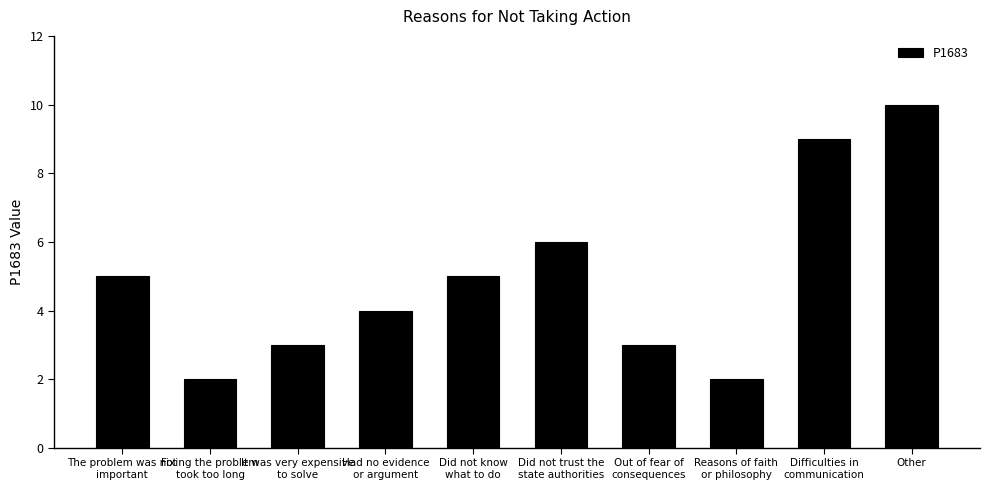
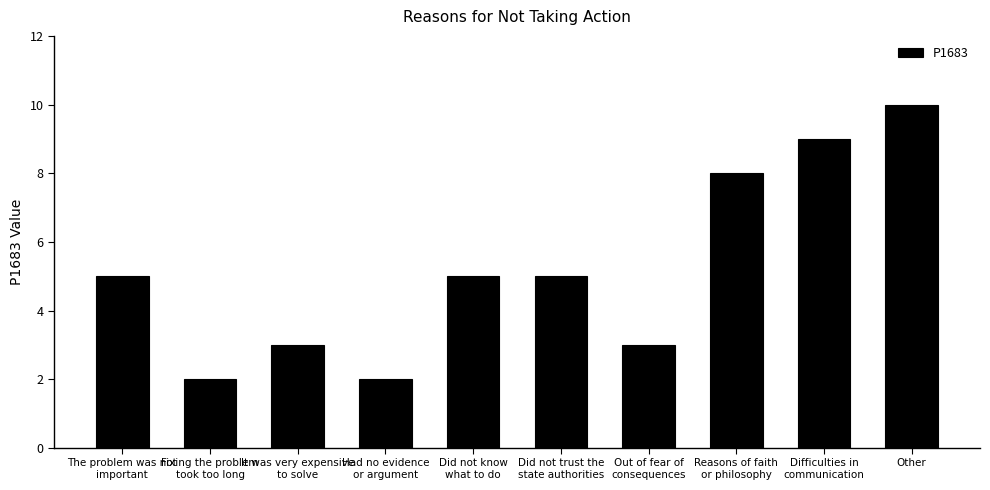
  {
    "The problem was not important": 5,
-   "Had no evidence or argument": 4,
+   "Had no evidence or argument": 2,
    "Did not know what to do": 5,
-   "Did not trust the state authorities": 6,
+   "Did not trust the state authorities": 5,
    "Out of fear of consequences": 3,
-   "Reasons of faith or philosophy": 2,
+   "Reasons of faith or philosophy": 8,
    "Difficulties in communication": 9,
    "Other": 10
  }
